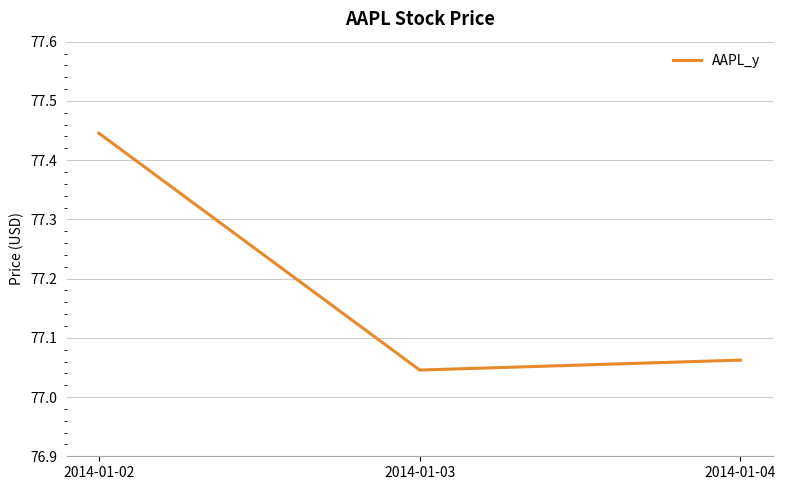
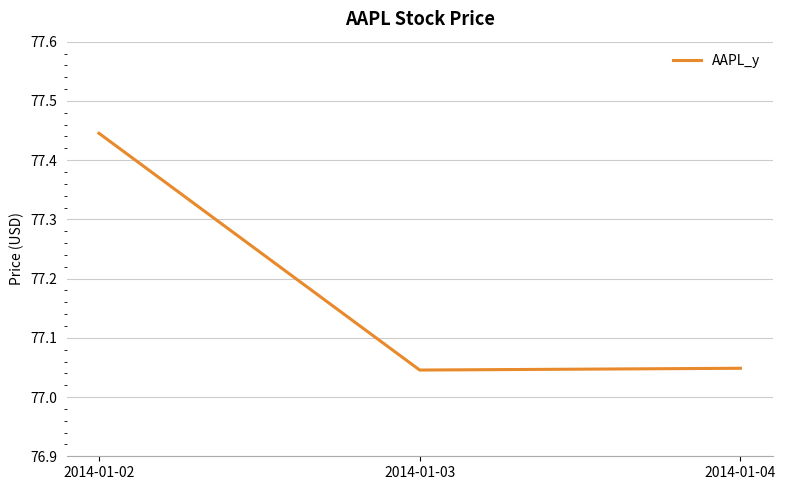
  {
    "2014-01-02": 77.45,
    "2014-01-03": 77.05,
-   "2014-01-04": 77.06
+   "2014-01-04": 77.05
  }
